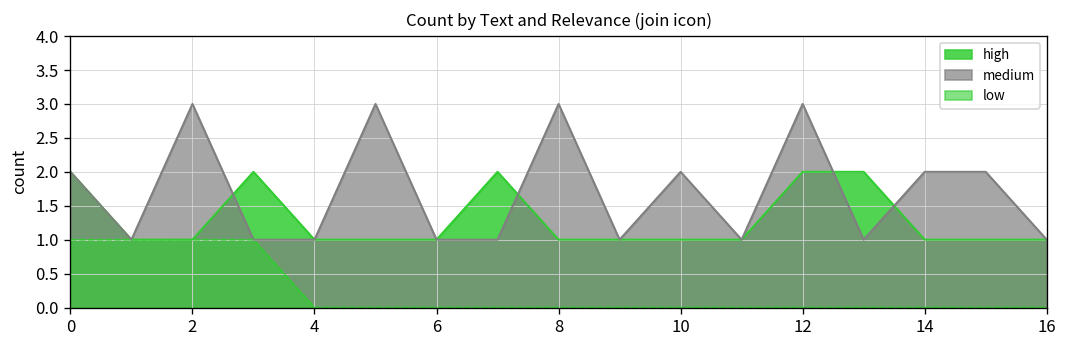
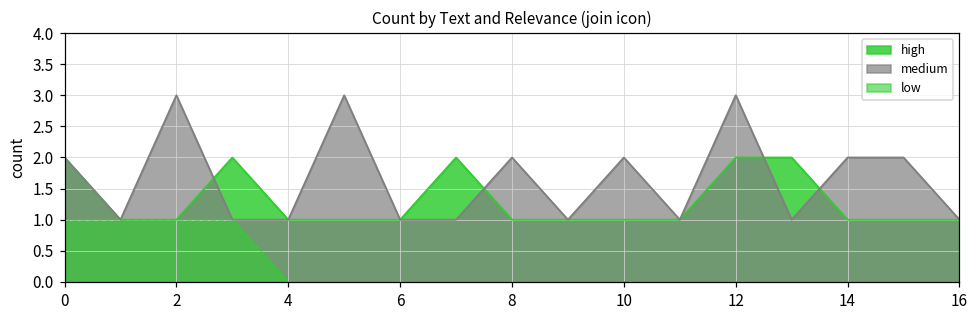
  {
    "medium": {
      "2": 3,
-     "8": 3,
+     "8": 2,
      "10": 2,
      "12": 3,
      "14": 2
    }
  }
